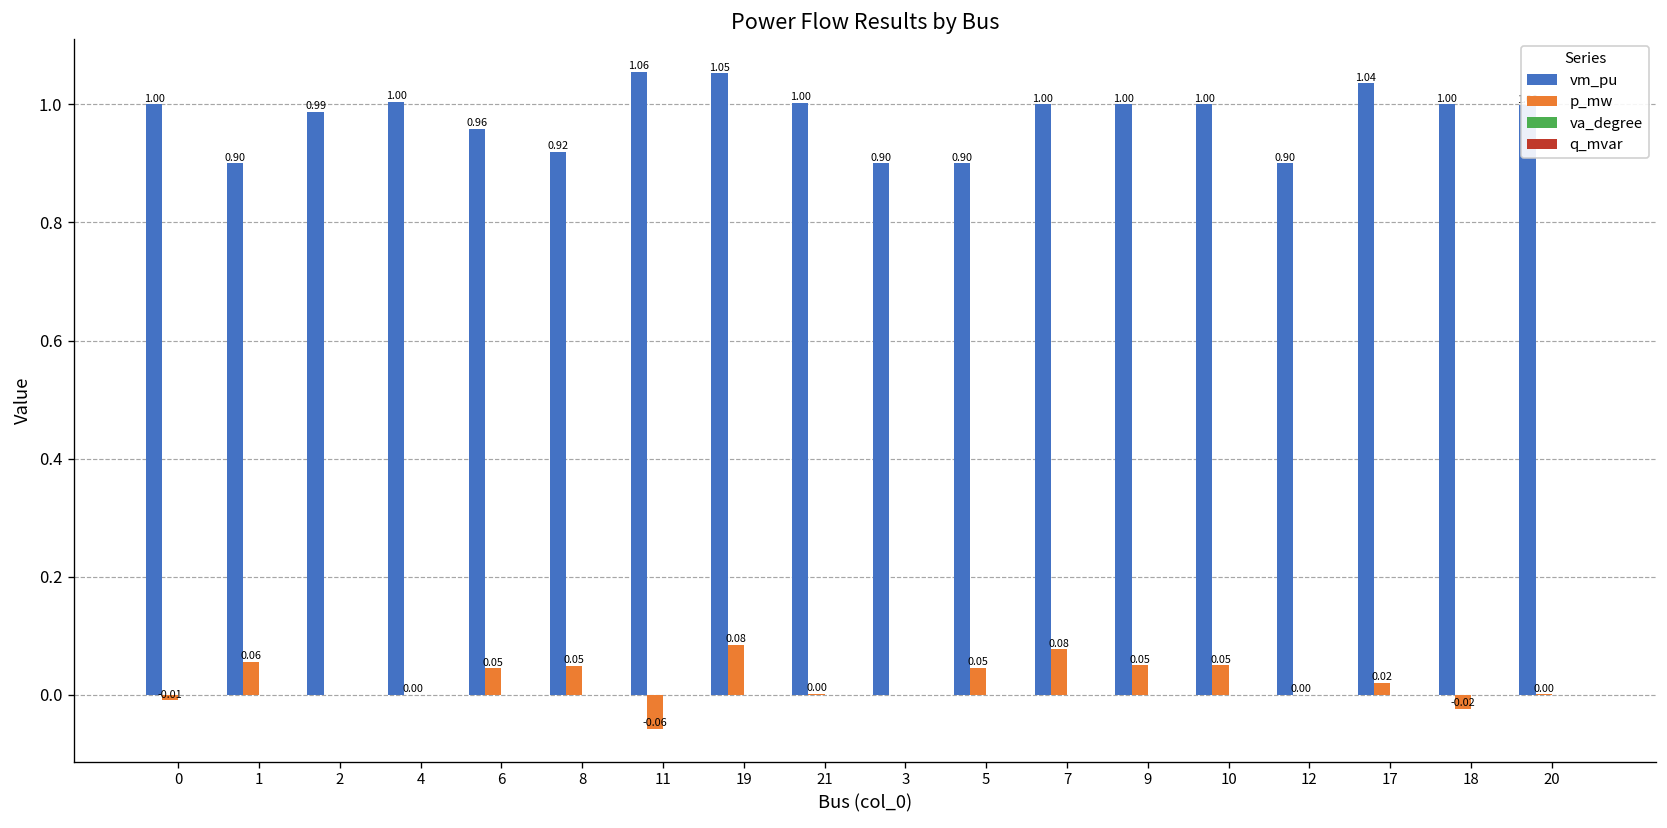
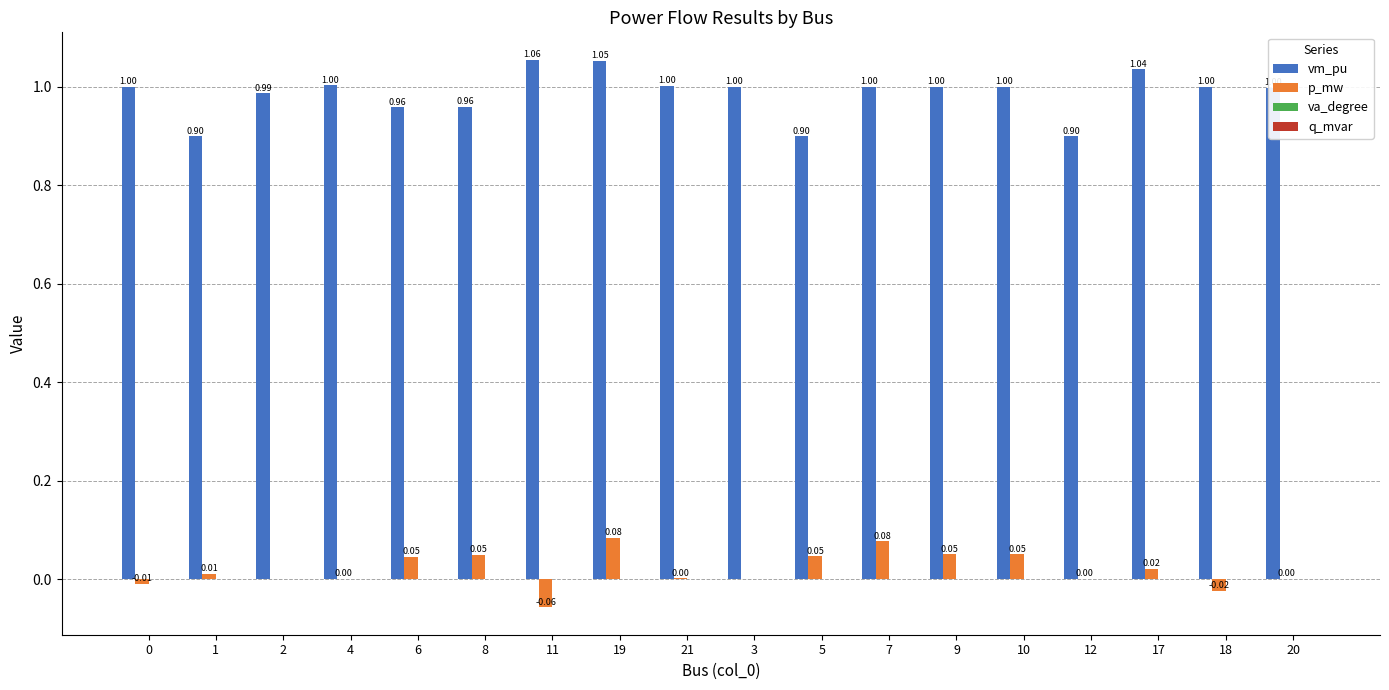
  {
    "vm_pu": {
      "0": 1.00,
      "1": 0.90,
      "2": 0.99,
      "4": 1.00,
      "6": 0.96,
-     "8": 0.92,
+     "8": 0.96,
      "11": 1.06,
      "19": 1.05,
      "21": 1.00,
-     "3": 0.90,
+     "3": 1.00,
      "5": 0.90,
      "7": 1.00,
      "9": 1.00,
      "10": 1.00,
      "12": 0.90,
      "17": 1.04,
      "18": 1.00
    },
    "p_mw": {
      "0": -0.01,
-     "1": 0.06,
+     "1": 0.01,
      "4": 0.00,
      "6": 0.05,
      "8": 0.05,
      "11": -0.06,
      "19": 0.08,
      "21": 0.00,
      "5": 0.05,
      "7": 0.08,
      "9": 0.05,
      "10": 0.05,
      "12": 0.00,
      "17": 0.02,
      "18": -0.02,
      "20": 0.00
    },
    "va_degree": {
      "0": 0.00,
      "1": 0.00,
      "3": 0.00,
      "5": 0.00,
      "7": 0.00,
      "9": 0.00,
      "10": 0.00,
      "18": 0.00
    },
    "q_mvar": {
      "0": 0.00,
      "2": 0.00,
      "6": 0.00,
      "8": 0.00,
      "11": 0.00,
      "19": 0.00,
      "3": 0.00,
      "5": 0.00,
      "7": 0.00,
      "9": 0.00,
      "10": 0.00,
      "17": 0.00
    }
  }
